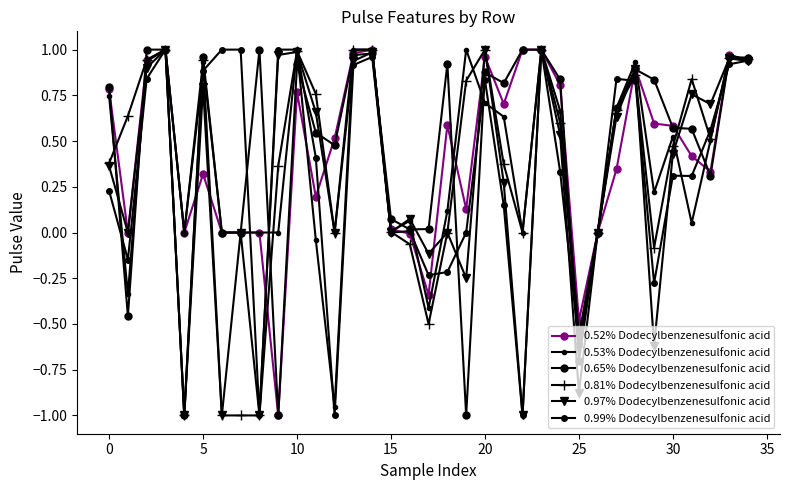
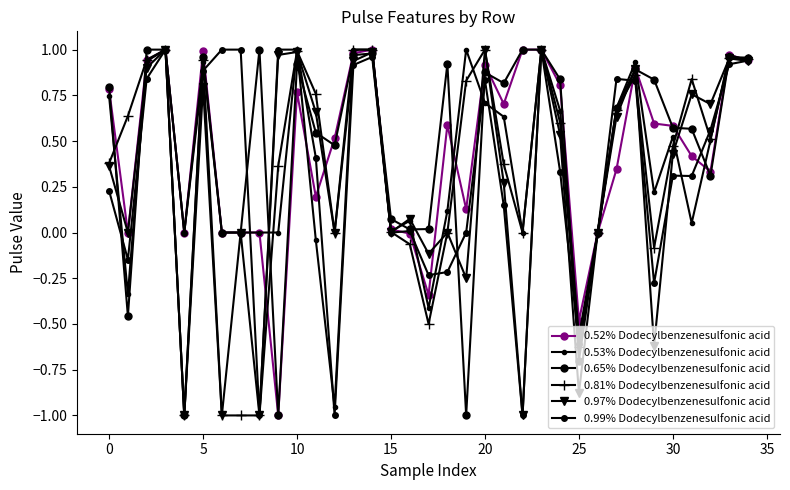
  {
    "0.52% Dodecylbenzenesulfonic acid": {
      "0": 0.78,
-     "5": 0.32,
+     "5": 0.99,
      "10": 0.77,
-     "20": 0.96,
+     "20": 0.92,
      "25": -0.48
    }
  }
